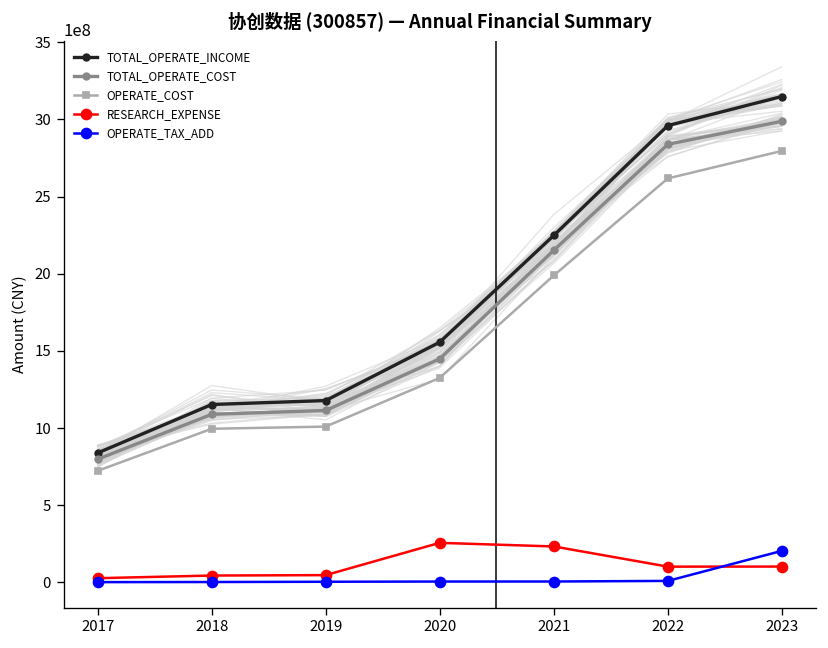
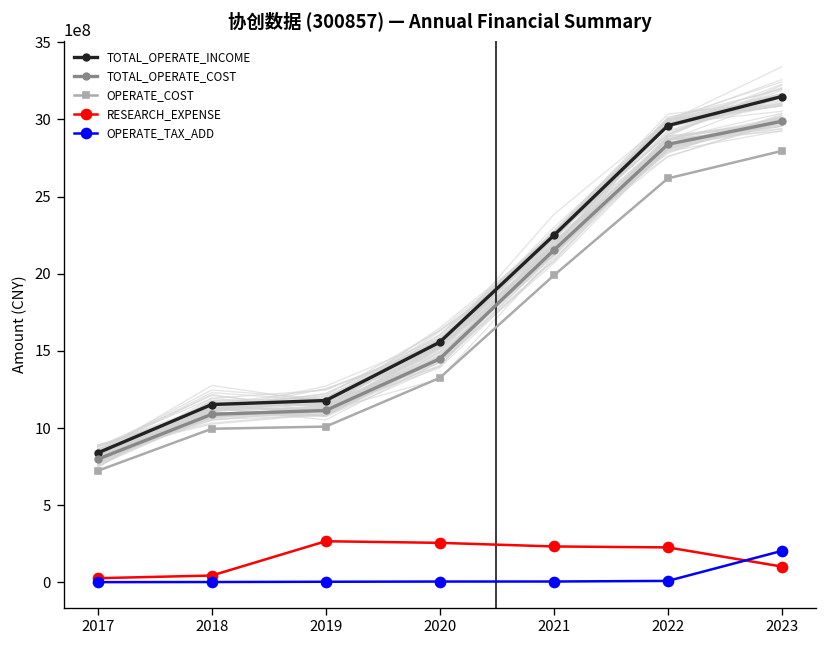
  {
    "RESEARCH_EXPENSE": {
      "2017": 30000000,
      "2018": 40000000,
-     "2019": 50000000,
+     "2019": 270000000,
      "2020": 260000000,
      "2021": 230000000,
-     "2022": 100000000,
+     "2022": 230000000,
      "2023": 100000000
    },
    "OPERATE_TAX_ADD": {
      "2017": 0,
      "2018": 0,
      "2019": 0,
      "2020": 10000000,
      "2021": 10000000,
      "2022": 10000000,
      "2023": 200000000
    }
  }
